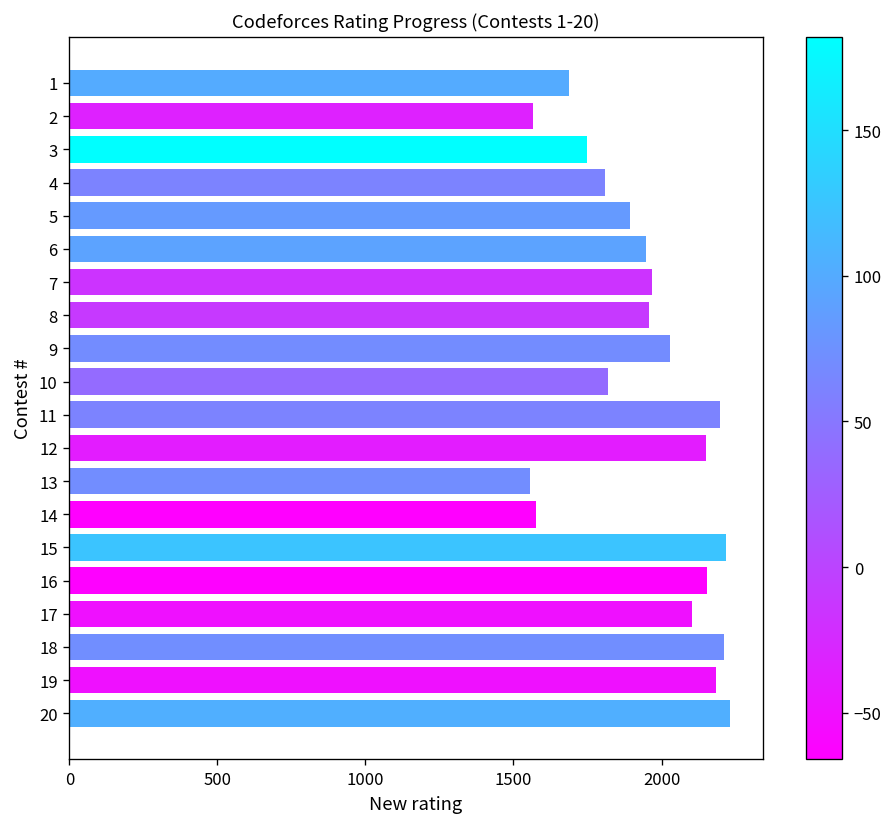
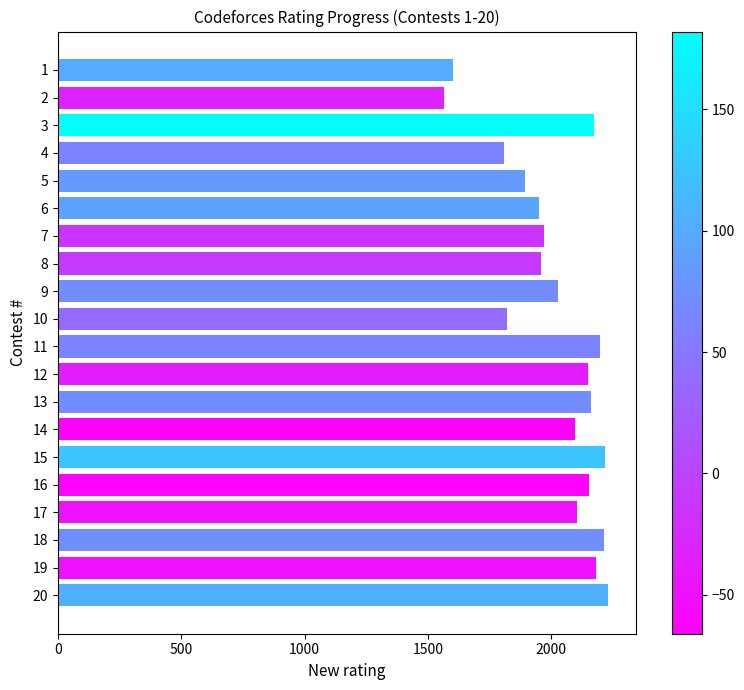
  {
-   "1": 1690,
+   "1": 1600,
    "2": 1570,
-   "3": 1750,
+   "3": 2170,
    "4": 1810,
    "5": 1890,
    "6": 1950,
    "7": 1970,
    "8": 1960,
    "9": 2030,
    "10": 1820,
    "11": 2200,
    "12": 2150,
-   "13": 1560,
-   "14": 1580,
+   "13": 2160,
+   "14": 2100,
    "15": 2220,
    "16": 2150,
    "17": 2100,
    "18": 2210,
    "19": 2180,
    "20": 2230
  }
